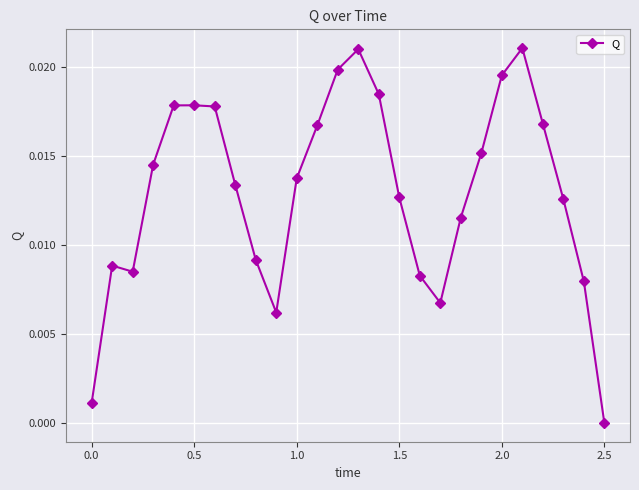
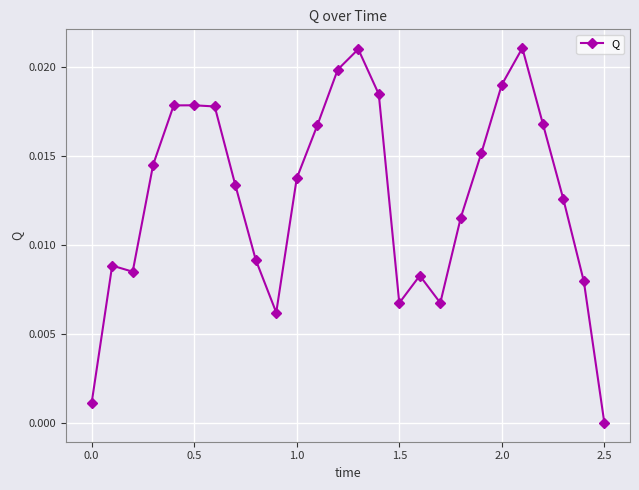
  {
    "0.0": 0.0011,
    "0.5": 0.0178,
    "1.0": 0.0137,
-   "1.5": 0.0127,
-   "2.0": 0.0195,
+   "1.5": 0.0067,
+   "2.0": 0.0190,
    "2.5": 0.0000
  }
